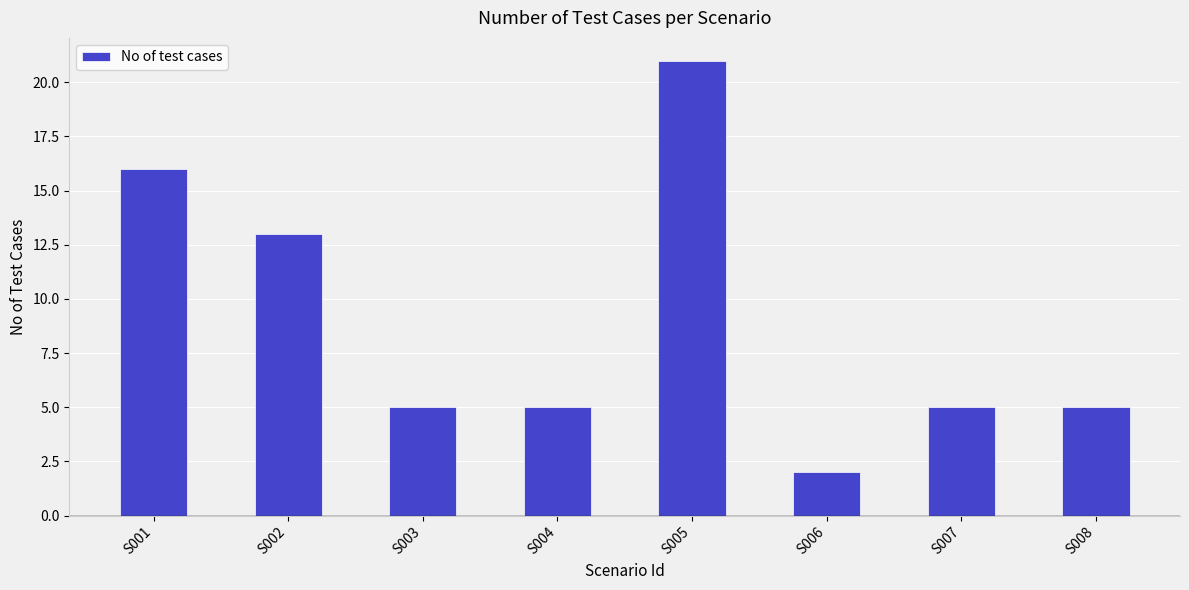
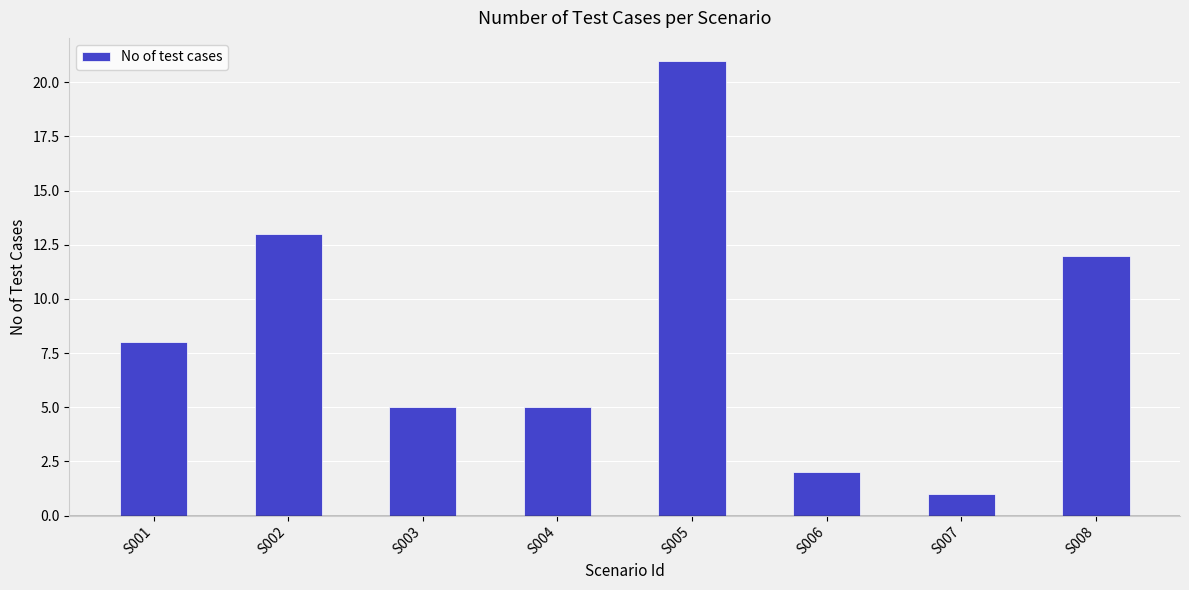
  {
-   "S001": 16,
+   "S001": 8,
    "S002": 13,
    "S003": 5,
    "S004": 5,
    "S005": 21,
    "S006": 2,
-   "S007": 5,
-   "S008": 5
+   "S007": 1,
+   "S008": 12
  }
